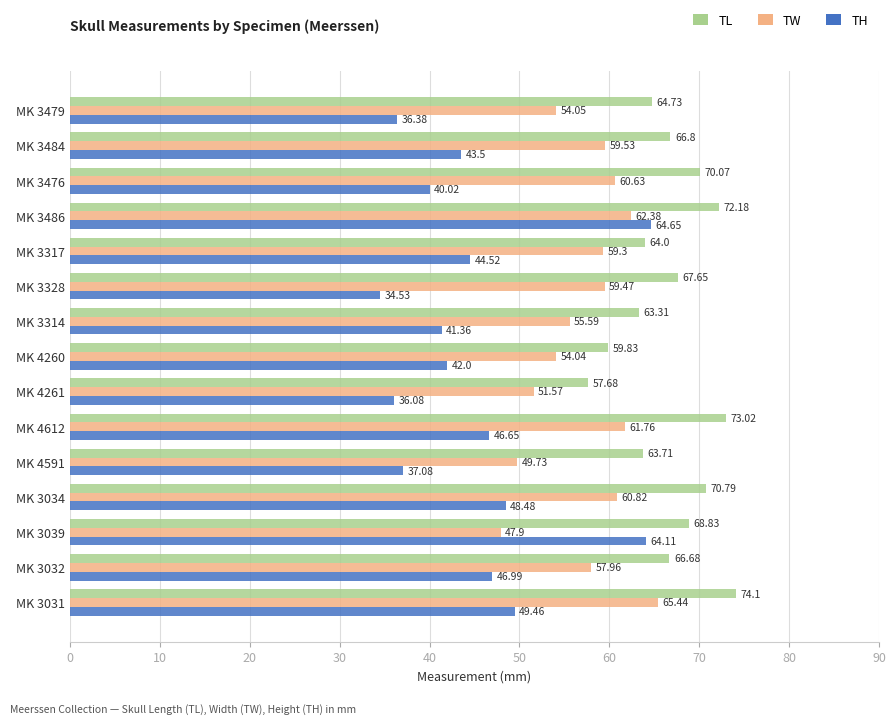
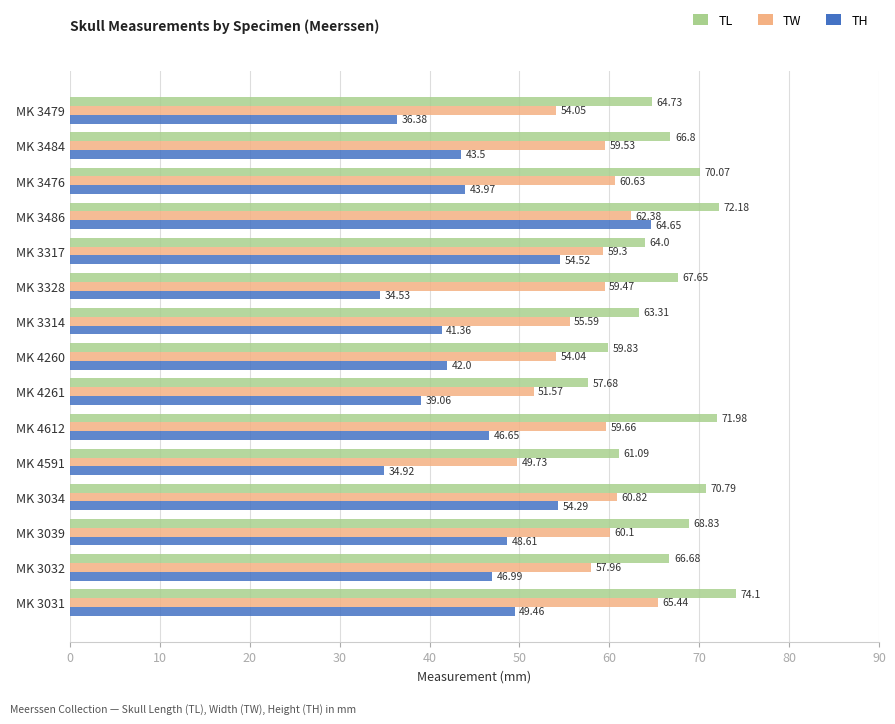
  {
    "TL": {
      "MK 3479": 64.73,
      "MK 3484": 66.8,
      "MK 3476": 70.07,
      "MK 3486": 72.18,
      "MK 3317": 64.0,
      "MK 3328": 67.65,
      "MK 3314": 63.31,
      "MK 4260": 59.83,
      "MK 4261": 57.68,
-     "MK 4612": 73.02,
-     "MK 4591": 63.71,
+     "MK 4612": 71.98,
+     "MK 4591": 61.09,
      "MK 3034": 70.79,
      "MK 3039": 68.83,
      "MK 3032": 66.68,
      "MK 3031": 74.1
    },
    "TW": {
      "MK 3479": 54.05,
      "MK 3484": 59.53,
      "MK 3476": 60.63,
      "MK 3486": 62.38,
      "MK 3317": 59.3,
      "MK 3328": 59.47,
      "MK 3314": 55.59,
      "MK 4260": 54.04,
      "MK 4261": 51.57,
-     "MK 4612": 61.76,
+     "MK 4612": 59.66,
      "MK 4591": 49.73,
      "MK 3034": 60.82,
-     "MK 3039": 47.9,
+     "MK 3039": 60.1,
      "MK 3032": 57.96,
      "MK 3031": 65.44
    },
    "TH": {
      "MK 3479": 36.38,
      "MK 3484": 43.5,
-     "MK 3476": 40.02,
+     "MK 3476": 43.97,
      "MK 3486": 64.65,
-     "MK 3317": 44.52,
+     "MK 3317": 54.52,
      "MK 3328": 34.53,
      "MK 3314": 41.36,
      "MK 4260": 42.0,
-     "MK 4261": 36.08,
+     "MK 4261": 39.06,
      "MK 4612": 46.65,
-     "MK 4591": 37.08,
-     "MK 3034": 48.48,
-     "MK 3039": 64.11,
+     "MK 4591": 34.92,
+     "MK 3034": 54.29,
+     "MK 3039": 48.61,
      "MK 3032": 46.99,
      "MK 3031": 49.46
    }
  }
